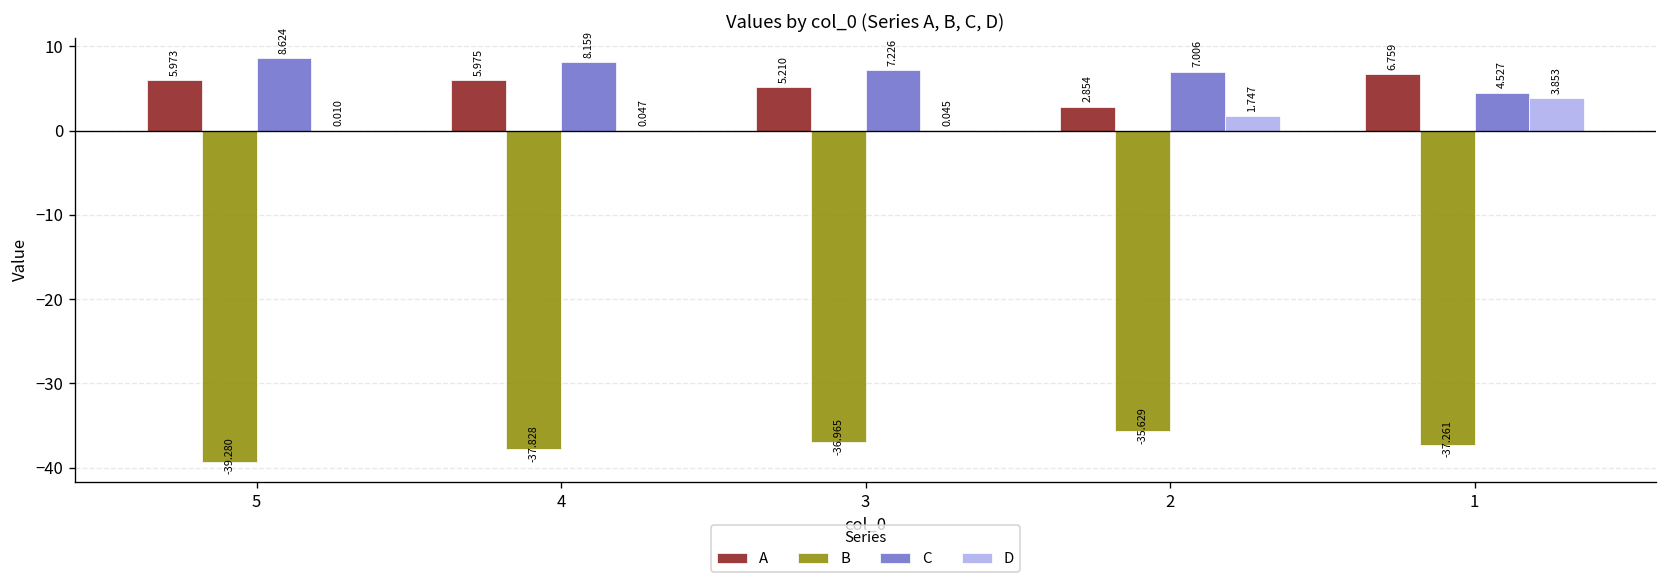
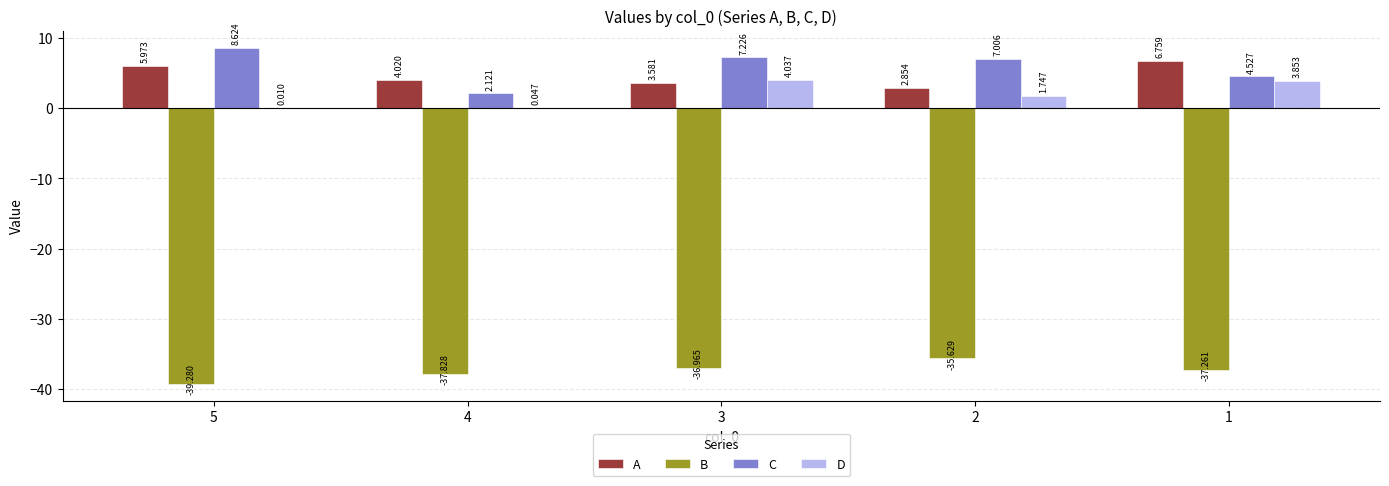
  {
    "A": {
      "5": 5.973,
-     "4": 5.975,
-     "3": 5.210,
+     "4": 4.020,
+     "3": 3.581,
      "2": 2.854,
      "1": 6.759
    },
    "B": {
      "5": -39.280,
      "4": -37.828,
      "3": -36.965,
      "2": -35.629,
      "1": -37.261
    },
    "C": {
      "5": 8.624,
-     "4": 8.159,
+     "4": 2.121,
      "3": 7.226,
      "2": 7.006,
      "1": 4.527
    },
    "D": {
      "5": 0.010,
      "4": 0.047,
-     "3": 0.045,
+     "3": 4.037,
      "2": 1.747,
      "1": 3.853
    }
  }
